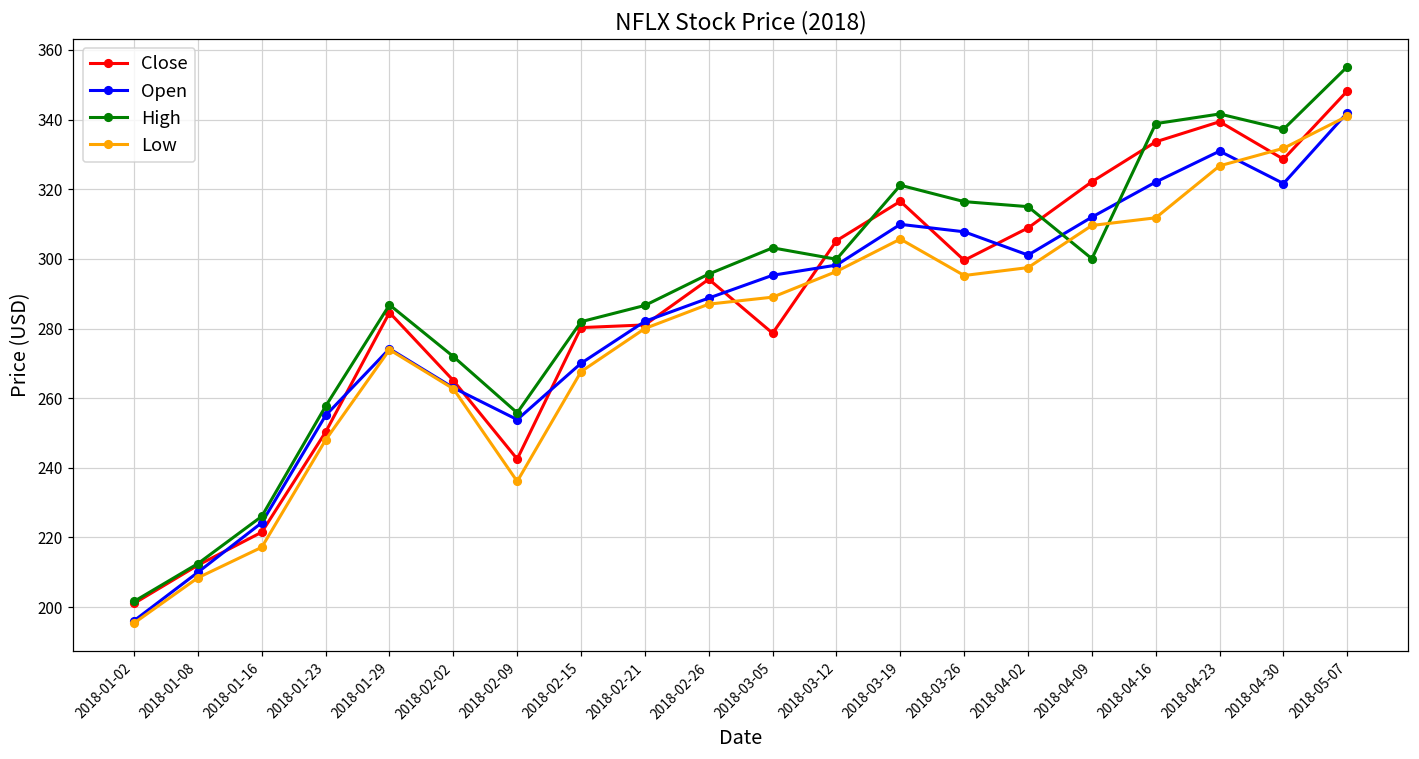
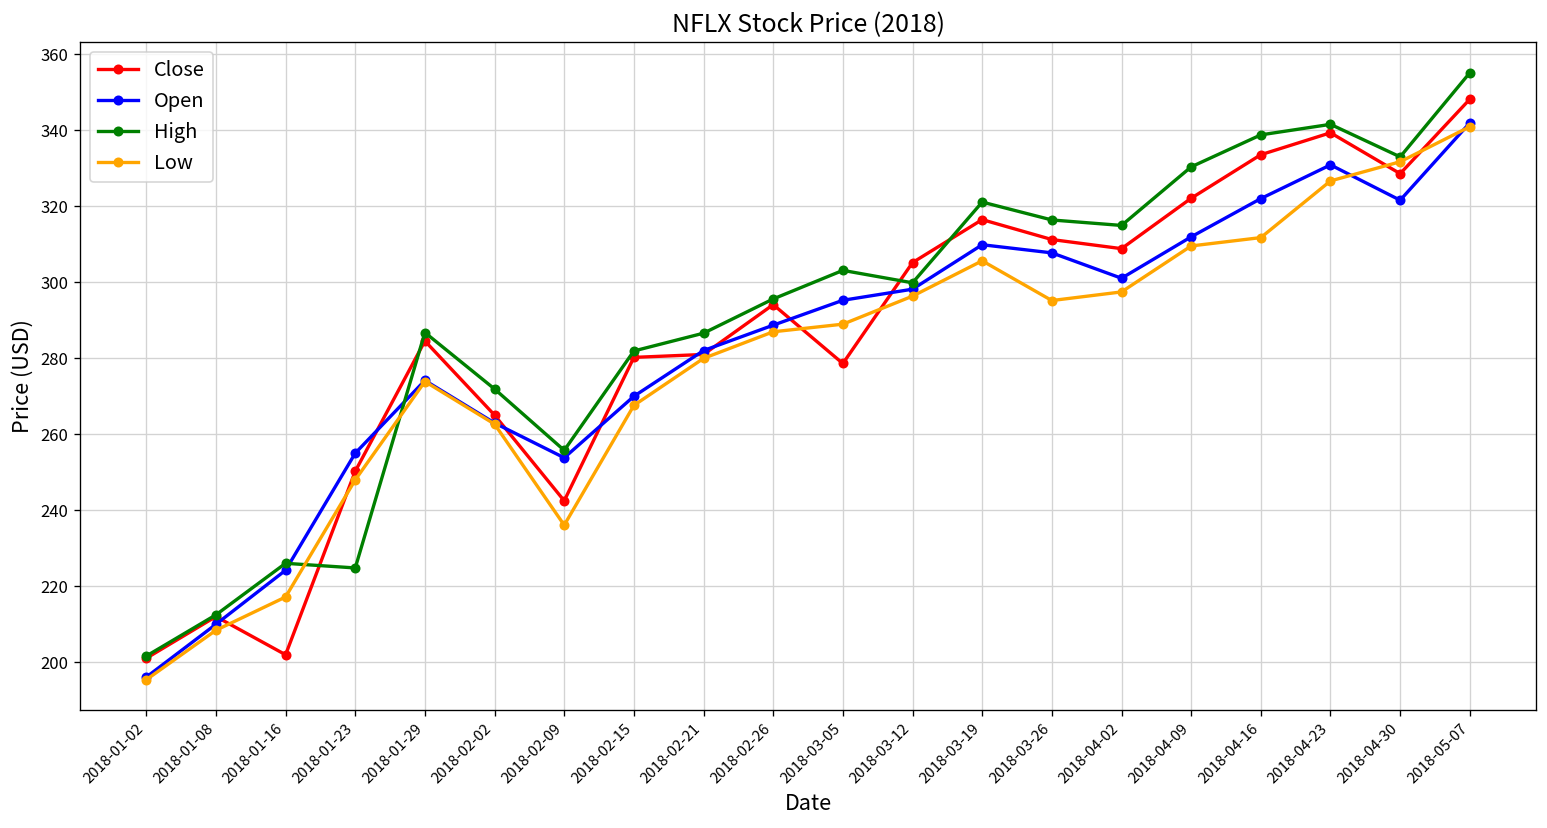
  {
    "Close": {
-     "2018-01-16": 222,
+     "2018-01-16": 202,
      "2018-01-23": 250,
      "2018-01-29": 285,
      "2018-02-02": 265,
      "2018-02-09": 243,
      "2018-02-15": 280,
      "2018-02-21": 281,
      "2018-02-26": 294,
      "2018-03-05": 279,
      "2018-03-12": 305,
      "2018-03-19": 317,
-     "2018-03-26": 300,
+     "2018-03-26": 311,
      "2018-04-02": 309,
      "2018-04-09": 322,
      "2018-04-16": 334,
      "2018-04-23": 339,
      "2018-04-30": 329,
      "2018-05-07": 348
    },
    "Open": {
      "2018-01-08": 210,
      "2018-01-16": 224,
      "2018-01-23": 255,
      "2018-02-09": 254,
      "2018-02-15": 270,
      "2018-02-21": 282,
      "2018-02-26": 289,
      "2018-03-05": 295,
      "2018-03-12": 298,
      "2018-03-19": 310,
      "2018-03-26": 308,
      "2018-04-02": 301,
      "2018-04-09": 312,
      "2018-04-16": 322,
      "2018-04-23": 331,
      "2018-04-30": 322,
      "2018-05-07": 342
    },
    "High": {
      "2018-01-16": 226,
-     "2018-01-23": 258,
+     "2018-01-23": 225,
      "2018-01-29": 287,
      "2018-02-02": 272,
      "2018-02-09": 256,
      "2018-02-15": 282,
      "2018-02-21": 287,
      "2018-02-26": 296,
      "2018-03-05": 303,
      "2018-03-12": 300,
      "2018-03-19": 321,
      "2018-03-26": 316,
      "2018-04-02": 315,
-     "2018-04-09": 300,
+     "2018-04-09": 330,
      "2018-04-16": 339,
      "2018-04-23": 342,
-     "2018-04-30": 337,
+     "2018-04-30": 333,
      "2018-05-07": 355
    },
    "Low": {
      "2018-01-08": 208,
      "2018-01-16": 217,
      "2018-01-23": 248,
      "2018-02-09": 236,
      "2018-02-15": 268,
      "2018-02-21": 280,
      "2018-02-26": 287,
      "2018-03-05": 289,
      "2018-03-12": 296,
      "2018-03-19": 306,
      "2018-03-26": 295,
      "2018-04-02": 298,
      "2018-04-09": 310,
      "2018-04-16": 312,
      "2018-04-23": 327,
      "2018-04-30": 332,
      "2018-05-07": 341
    }
  }
